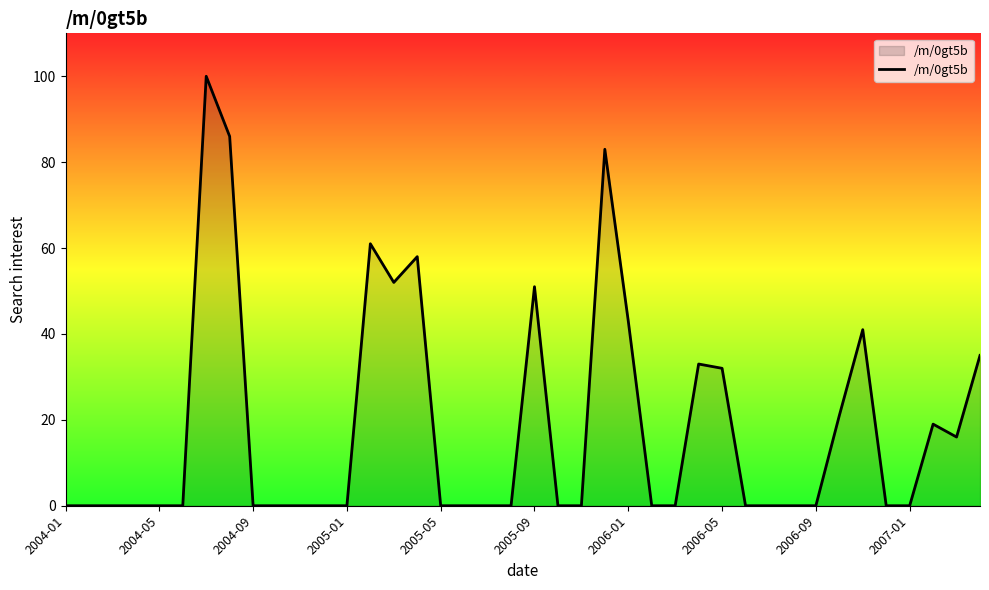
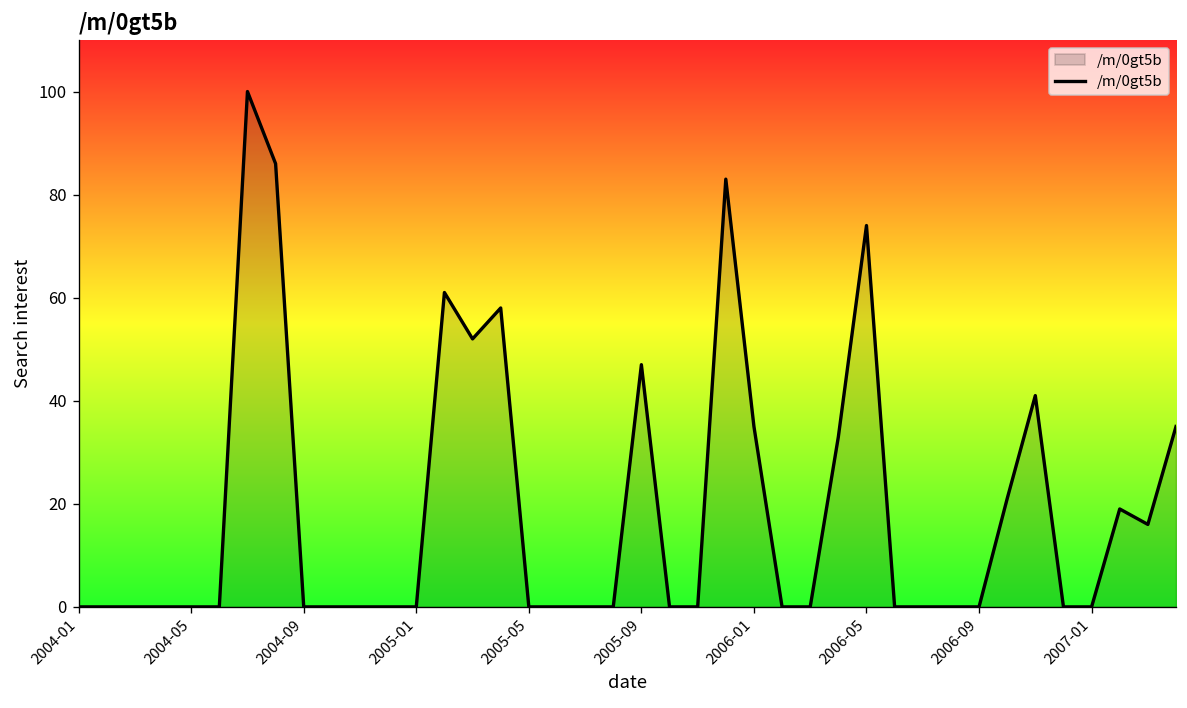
  {
    "2004-01": 0,
    "2004-05": 0,
    "2004-09": 0,
    "2005-01": 0,
    "2005-05": 0,
-   "2005-09": 51,
-   "2006-01": 43,
-   "2006-05": 32,
+   "2005-09": 47,
+   "2006-01": 35,
+   "2006-05": 74,
    "2006-09": 0,
    "2007-01": 0
  }
